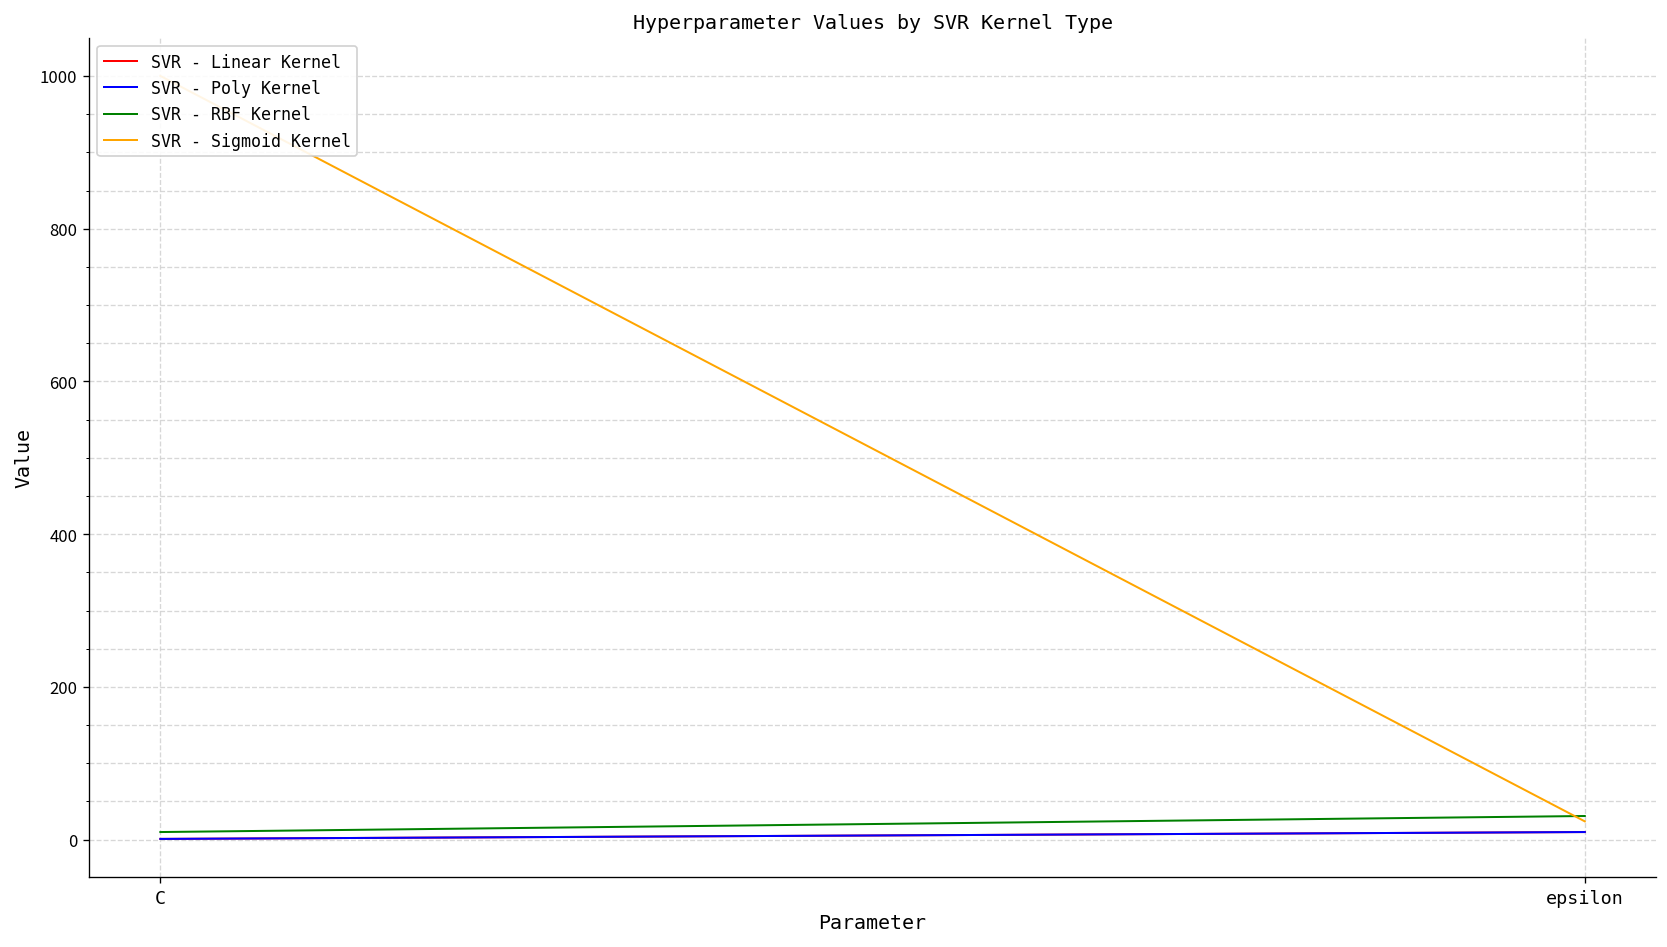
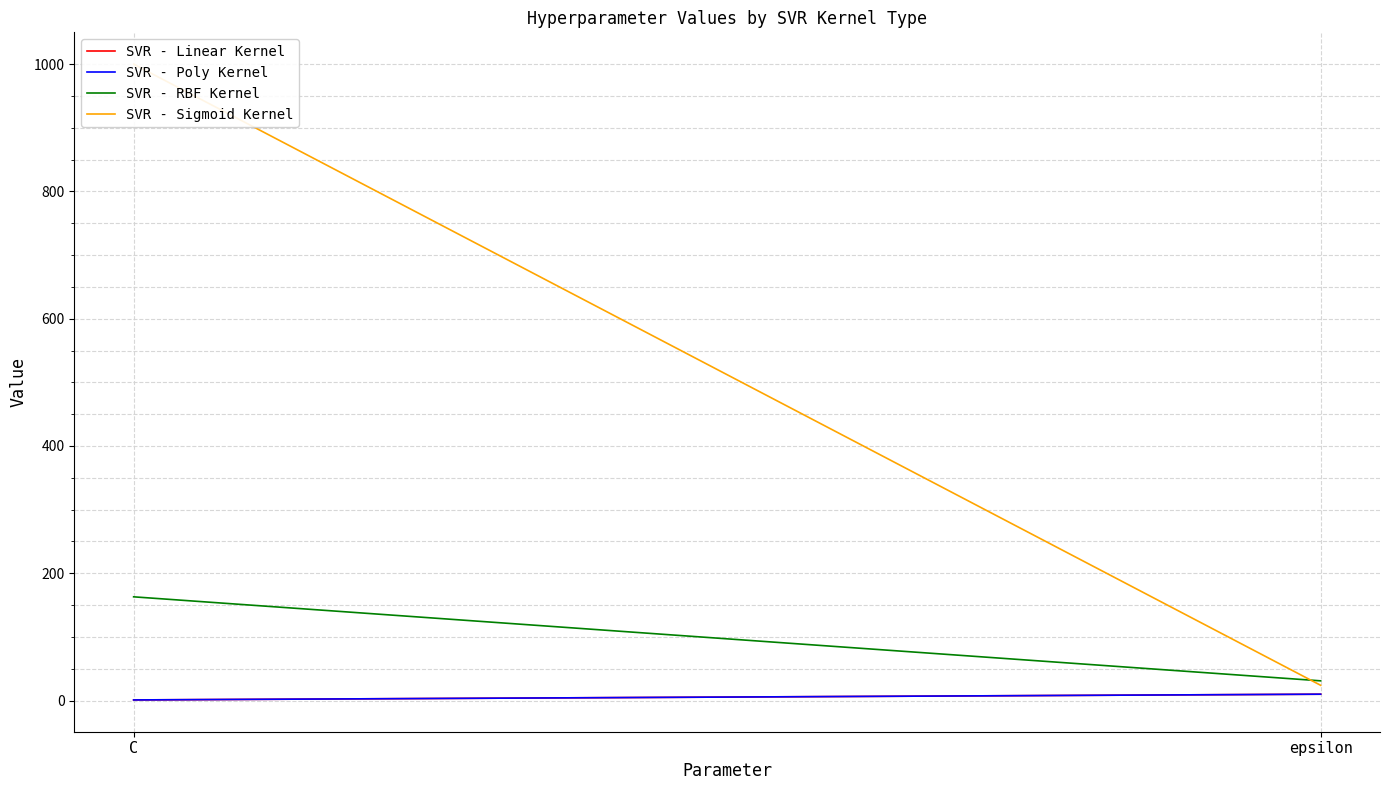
  {
    "SVR - Poly Kernel": {
      "C": 0,
      "epsilon": 10
    },
    "SVR - RBF Kernel": {
-     "C": 10,
+     "C": 160,
      "epsilon": 30
    },
    "SVR - Sigmoid Kernel": {
      "epsilon": 20
    }
  }
